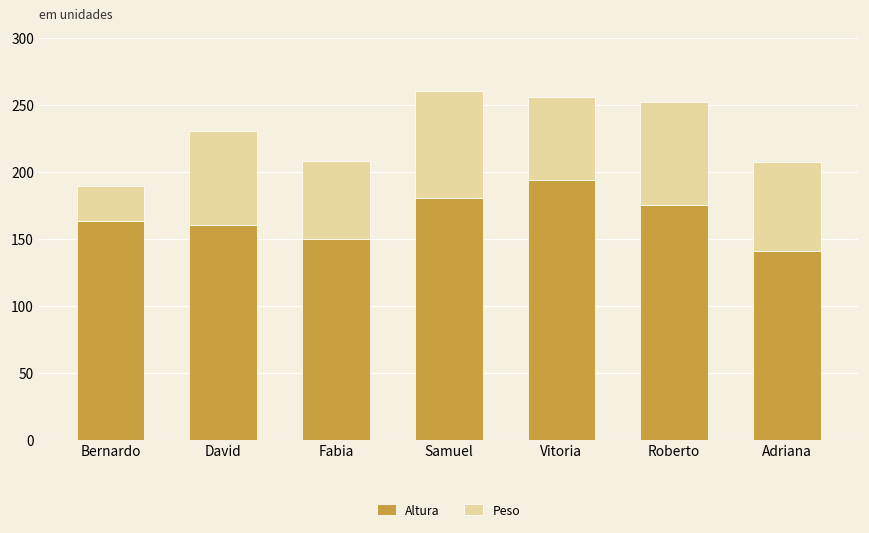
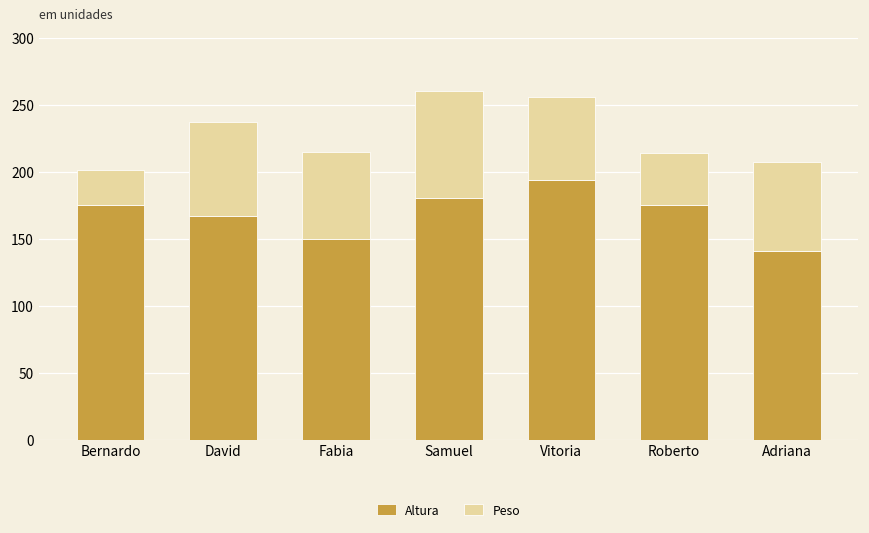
  {
    "Altura": {
-     "Bernardo": 163,
-     "David": 160,
+     "Bernardo": 175,
+     "David": 167,
      "Fabia": 150,
      "Samuel": 180,
      "Vitoria": 194,
      "Roberto": 175,
      "Adriana": 141
    },
    "Peso": {
      "Bernardo": 26,
      "David": 70,
-     "Fabia": 58,
+     "Fabia": 65,
      "Samuel": 80,
      "Vitoria": 62,
-     "Roberto": 77,
+     "Roberto": 39,
      "Adriana": 66
    }
  }
